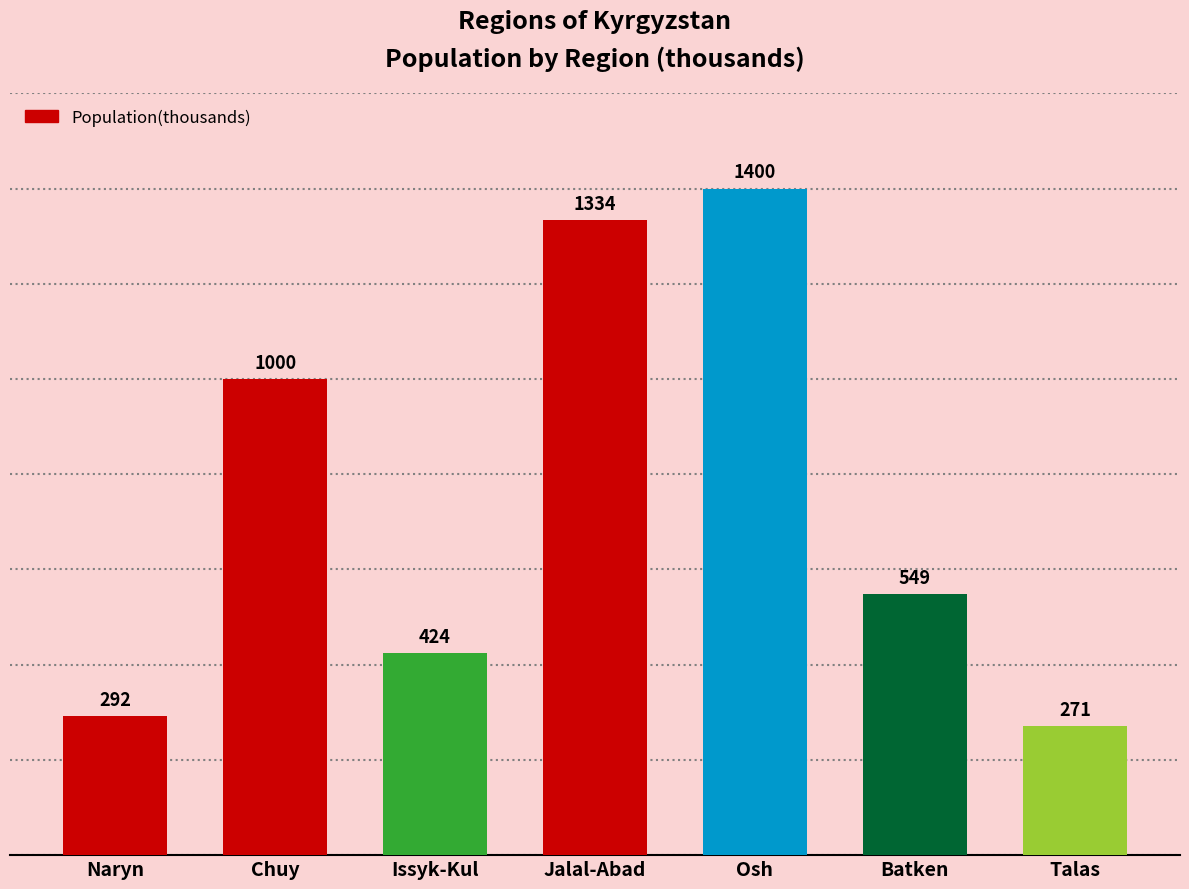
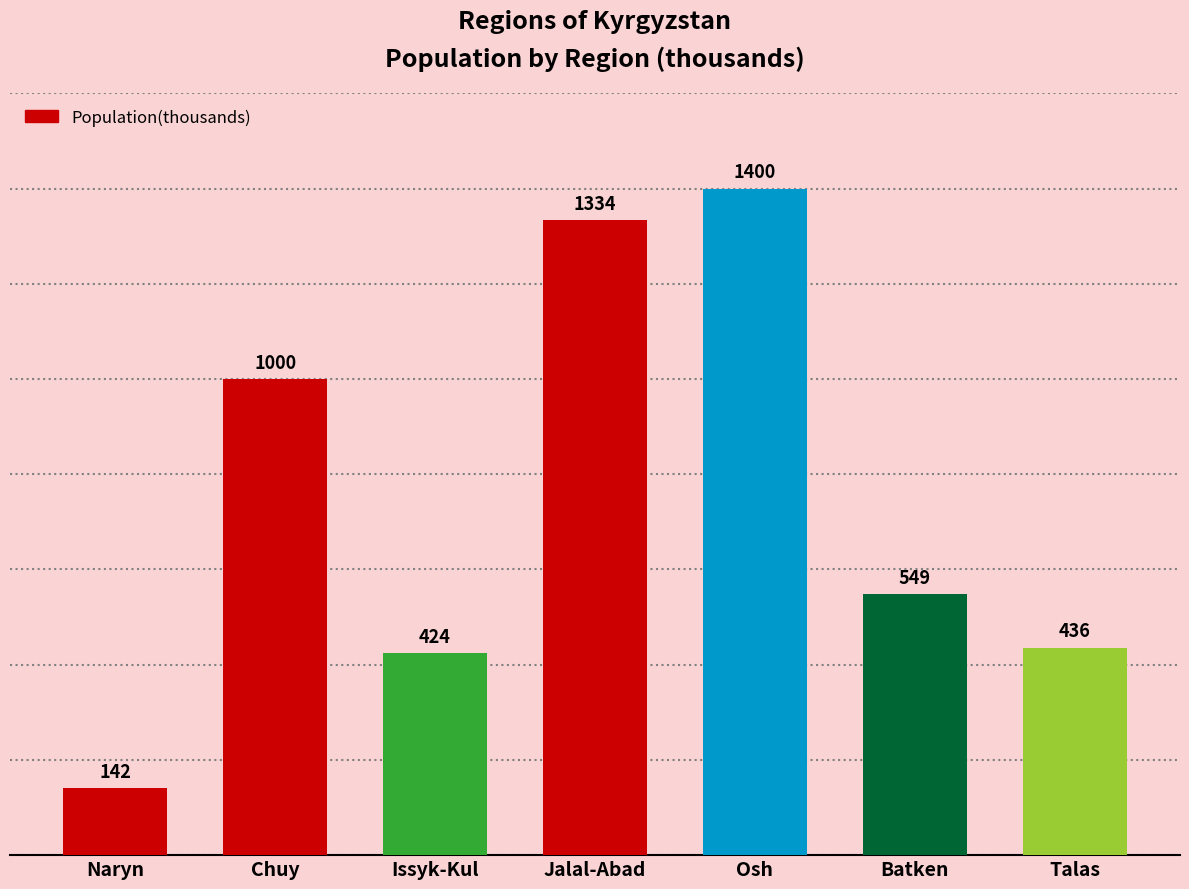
  {
-   "Naryn": 292,
+   "Naryn": 142,
    "Chuy": 1000,
    "Issyk-Kul": 424,
    "Jalal-Abad": 1334,
    "Osh": 1400,
    "Batken": 549,
-   "Talas": 271
+   "Talas": 436
  }
